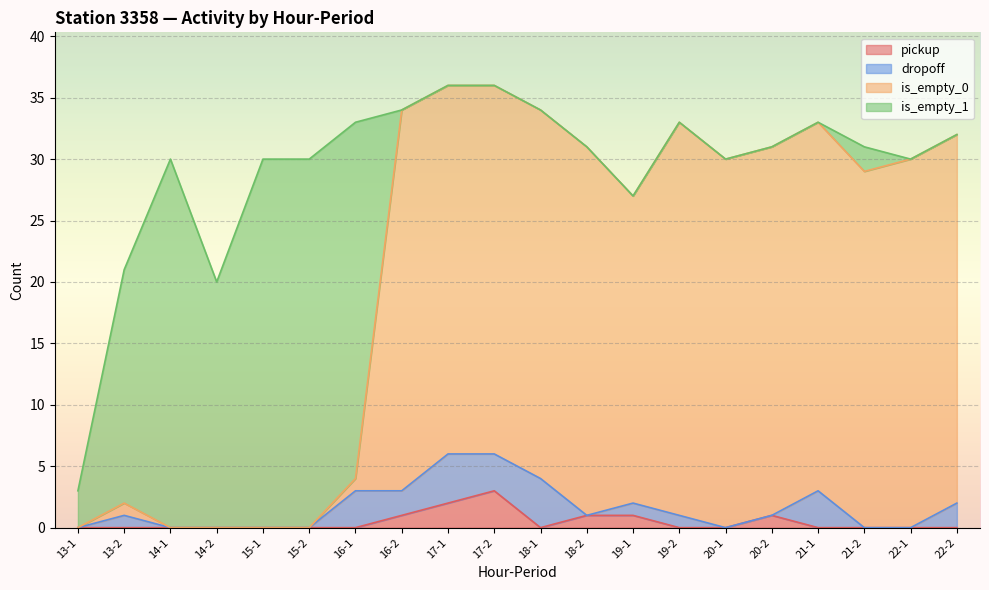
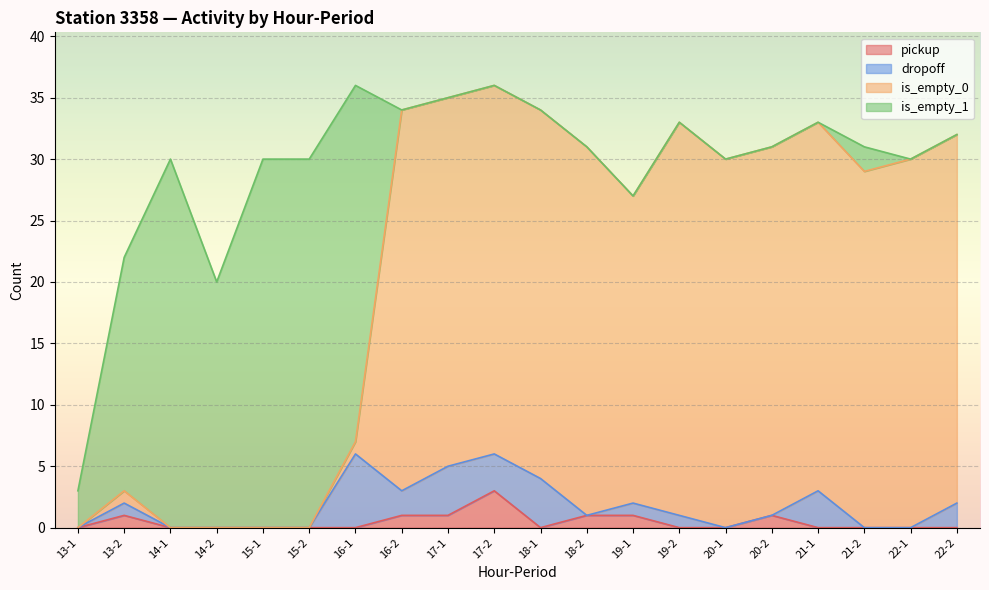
  {
    "pickup": {
-     "13-2": 0,
+     "13-2": 1,
      "16-1": 0,
      "16-2": 1,
-     "17-1": 2,
+     "17-1": 1,
      "17-2": 3,
      "18-1": 0,
      "19-1": 1,
      "19-2": 0,
      "21-1": 0,
      "22-2": 0
    },
    "dropoff": {
-     "16-1": 3,
+     "16-1": 6,
      "16-2": 3,
      "17-2": 6,
      "18-1": 4,
      "19-1": 2,
      "19-2": 1,
      "21-1": 3,
      "22-2": 2
    },
    "is_empty_0": {
      "13-2": 1,
      "16-1": 1,
      "21-2": 29
    },
    "is_empty_1": {
      "13-1": 3,
      "13-2": 19,
      "14-1": 30,
      "14-2": 20,
      "15-1": 30,
      "15-2": 30,
      "16-1": 29,
      "21-2": 2
    }
  }
